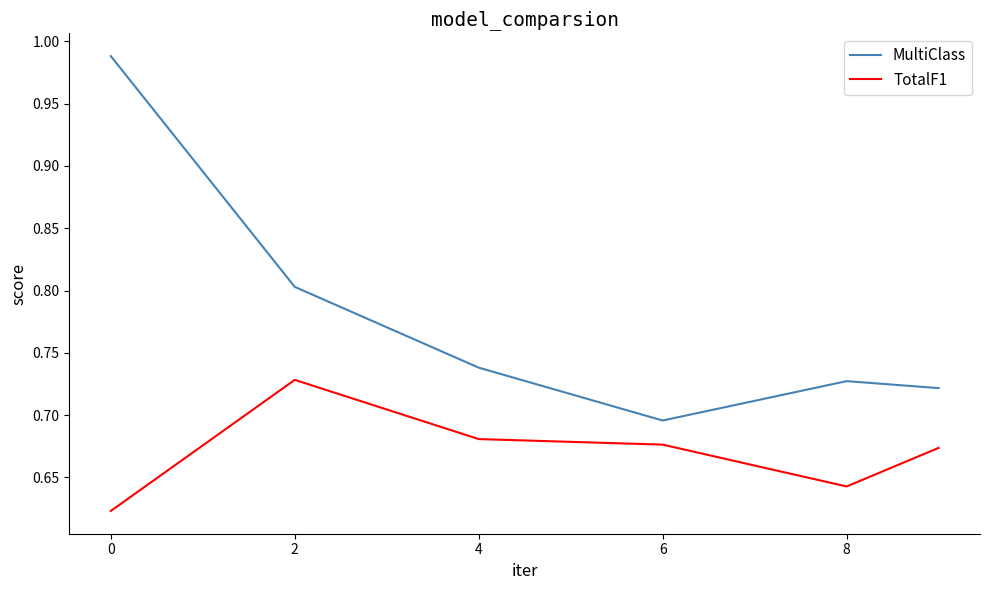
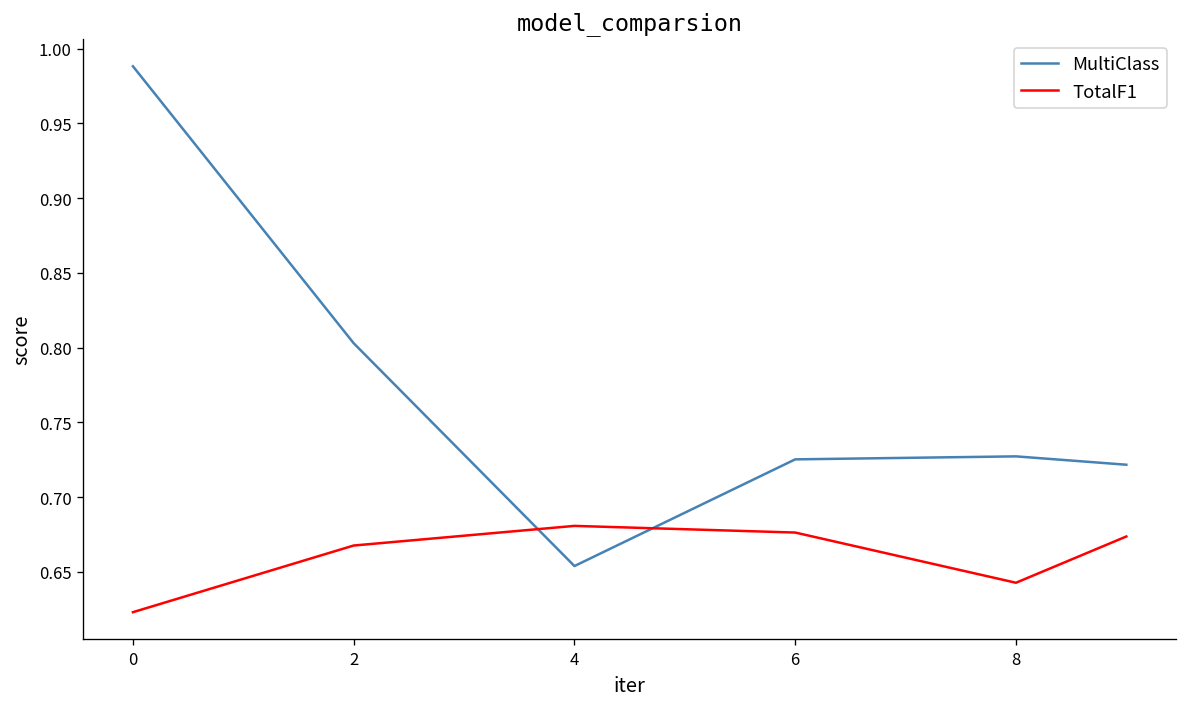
  {
    "MultiClass": {
      "0": 0.988,
      "2": 0.803,
-     "4": 0.738,
-     "6": 0.696,
+     "4": 0.654,
+     "6": 0.725,
      "8": 0.727
    },
    "TotalF1": {
      "0": 0.623,
-     "2": 0.728,
+     "2": 0.668,
      "4": 0.681,
      "6": 0.676,
      "8": 0.643
    }
  }
